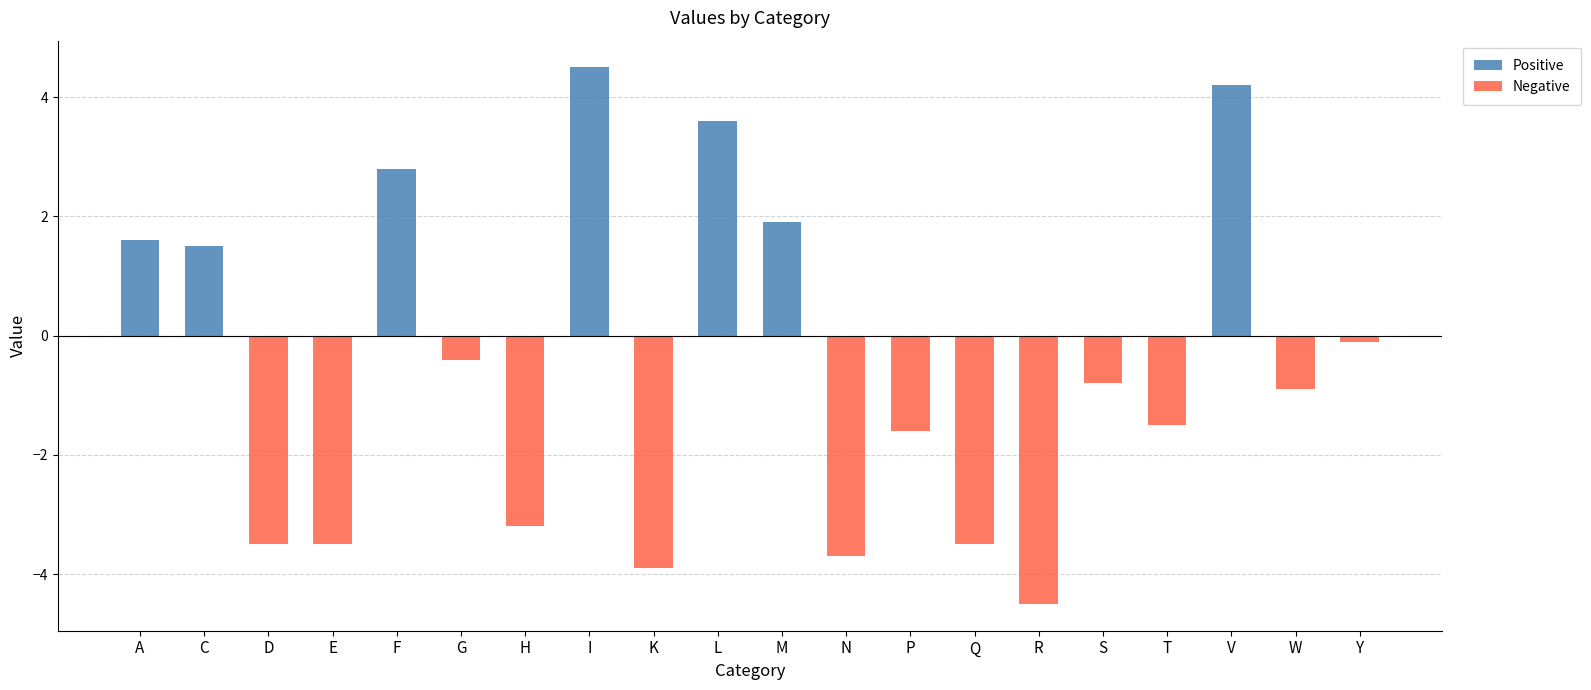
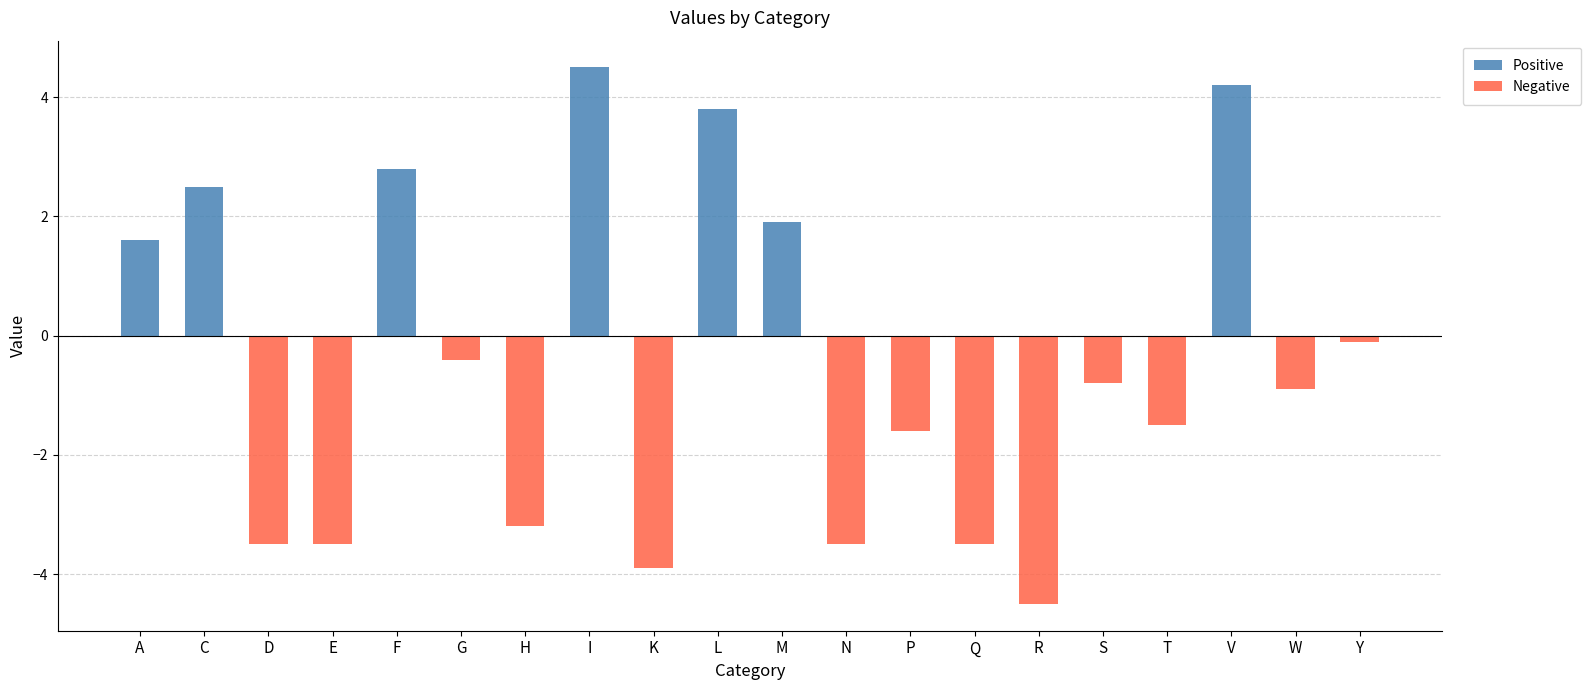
  {
    "Positive": {
      "A": 1.6,
-     "C": 1.5,
+     "C": 2.5,
      "D": 0.0,
      "E": 0.0,
      "F": 2.8,
      "G": 0.0,
      "H": 0.0,
      "I": 4.5,
      "K": 0.0,
-     "L": 3.6,
+     "L": 3.8,
      "M": 1.9,
      "N": 0.0,
      "P": 0.0,
      "Q": 0.0,
      "R": 0.0,
      "S": 0.0,
      "T": 0.0,
      "V": 4.2,
      "W": 0.0,
      "Y": 0.0
    },
    "Negative": {
      "A": 0.0,
      "C": 0.0,
      "D": -3.5,
      "E": -3.5,
      "F": 0.0,
      "G": -0.4,
      "H": -3.2,
      "I": 0.0,
      "K": -3.9,
      "L": 0.0,
      "M": 0.0,
-     "N": -3.7,
+     "N": -3.5,
      "P": -1.6,
      "Q": -3.5,
      "R": -4.5,
      "S": -0.8,
      "T": -1.5,
      "V": 0.0,
      "W": -0.9,
      "Y": -0.1
    }
  }
